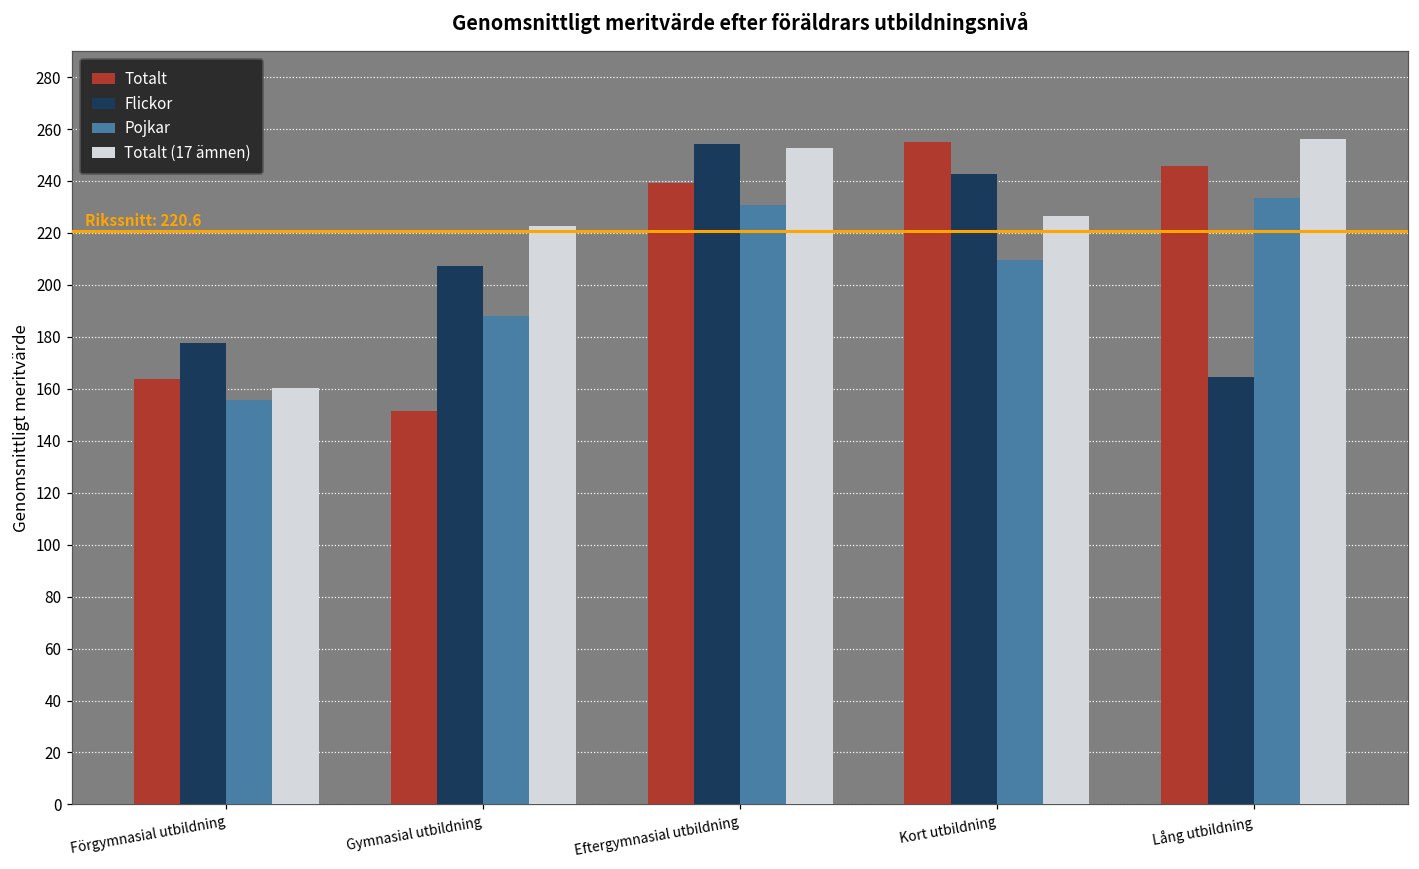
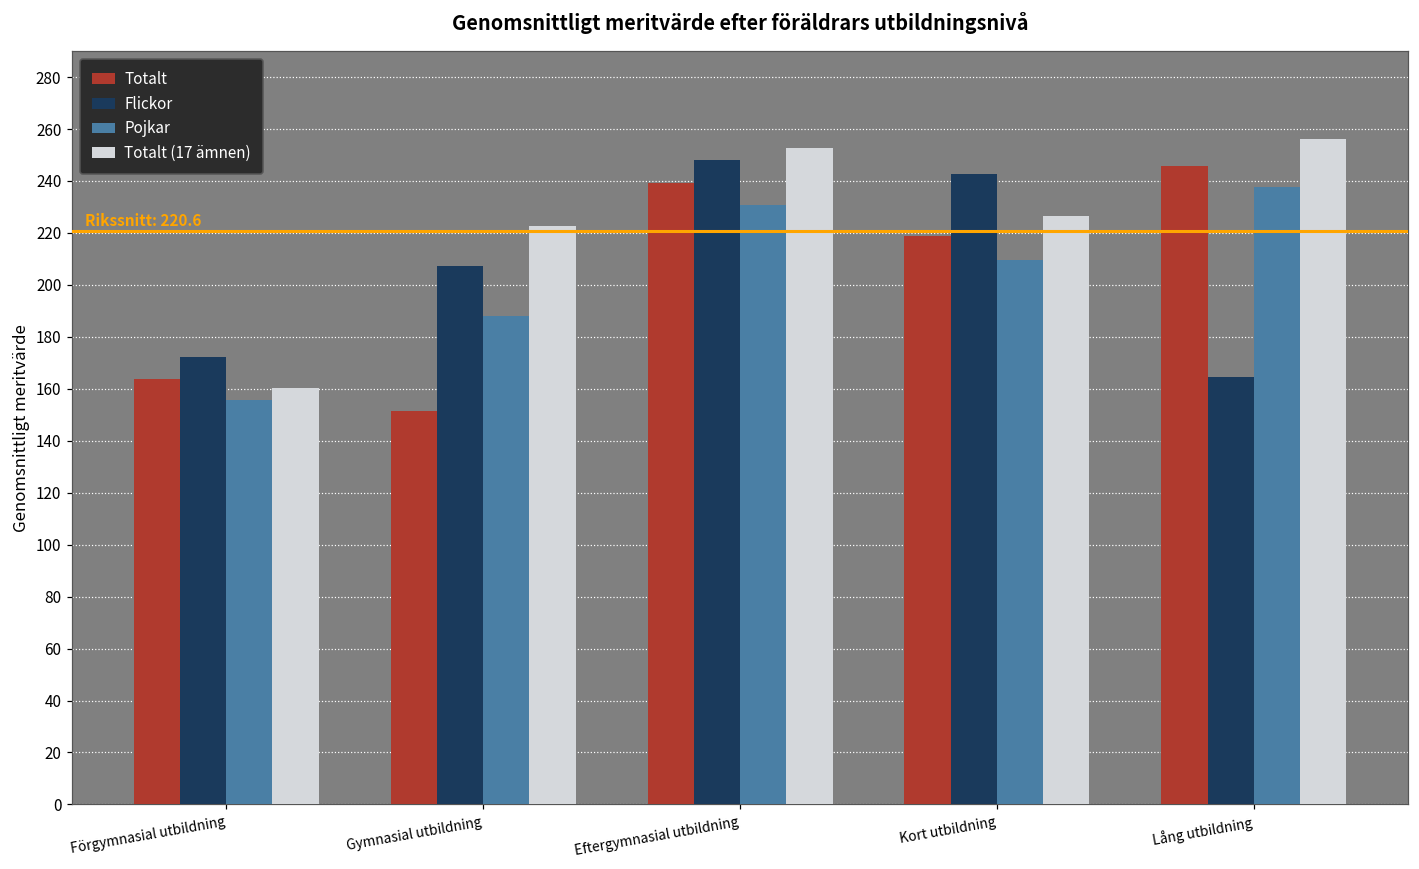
  {
    "Totalt": {
      "Förgymnasial utbildning": 164,
      "Gymnasial utbildning": 151,
      "Eftergymnasial utbildning": 239,
-     "Kort utbildning": 255,
+     "Kort utbildning": 219,
      "Lång utbildning": 246
    },
    "Flickor": {
-     "Förgymnasial utbildning": 178,
+     "Förgymnasial utbildning": 172,
      "Gymnasial utbildning": 207,
-     "Eftergymnasial utbildning": 254,
+     "Eftergymnasial utbildning": 248,
      "Kort utbildning": 243,
      "Lång utbildning": 165
    },
    "Pojkar": {
      "Förgymnasial utbildning": 156,
      "Gymnasial utbildning": 188,
      "Eftergymnasial utbildning": 231,
      "Kort utbildning": 210,
-     "Lång utbildning": 234
+     "Lång utbildning": 238
    },
    "Totalt (17 ämnen)": {
      "Förgymnasial utbildning": 160,
      "Gymnasial utbildning": 223,
      "Eftergymnasial utbildning": 253,
      "Kort utbildning": 227,
      "Lång utbildning": 256
    }
  }
